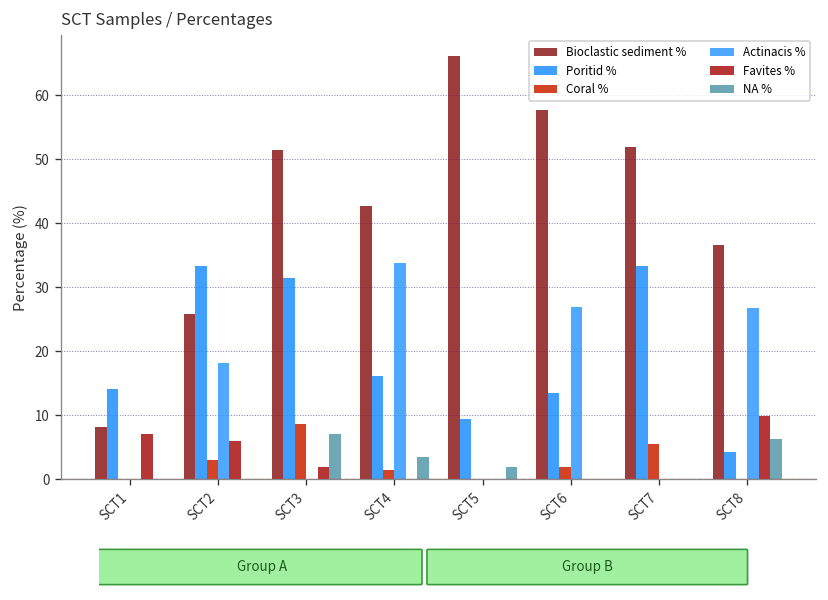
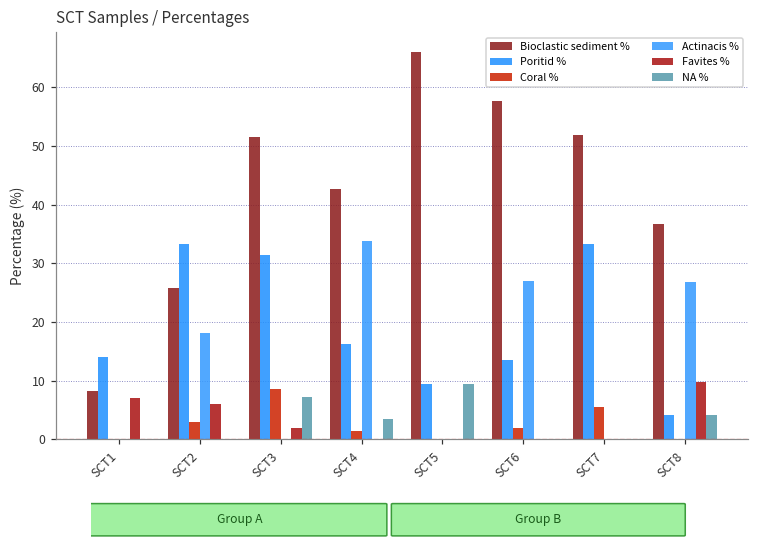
  {
    "NA %": {
      "SCT1": 0,
      "SCT2": 0,
      "SCT3": 7,
      "SCT4": 4,
-     "SCT5": 2,
+     "SCT5": 9,
      "SCT6": 0,
      "SCT7": 0,
-     "SCT8": 6
+     "SCT8": 4
    }
  }
